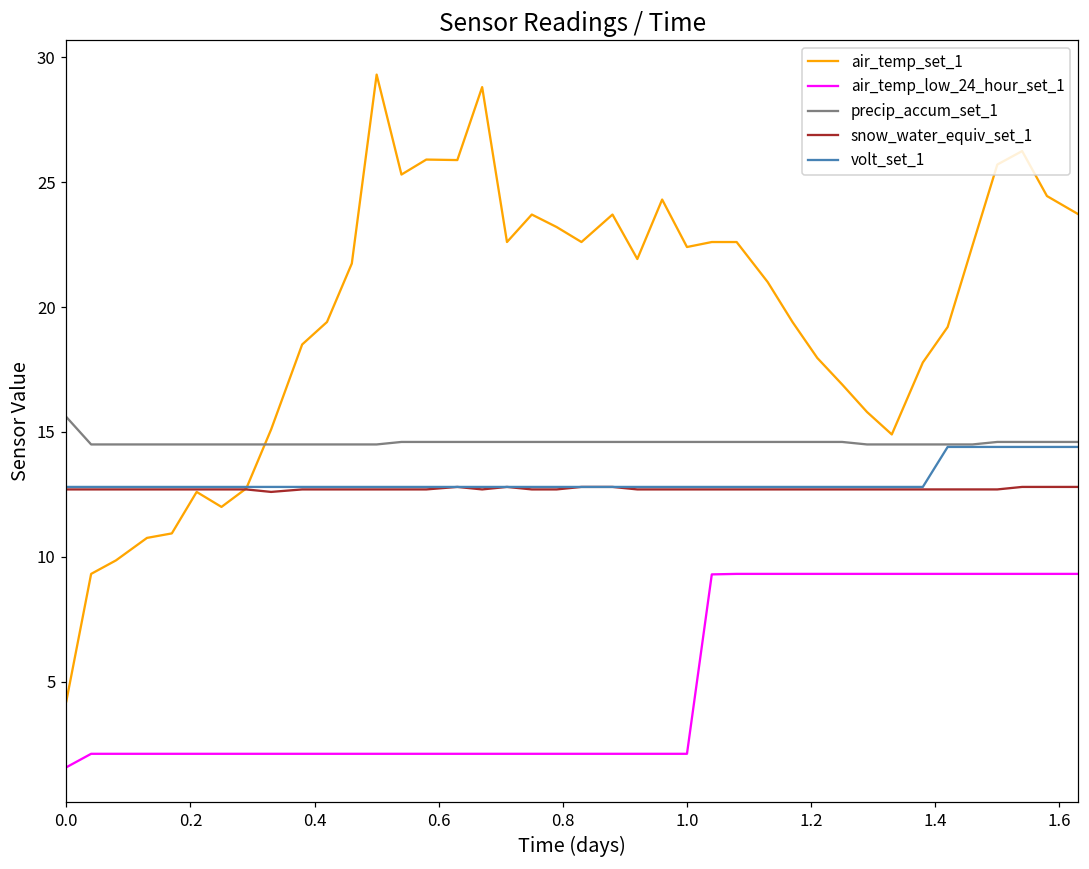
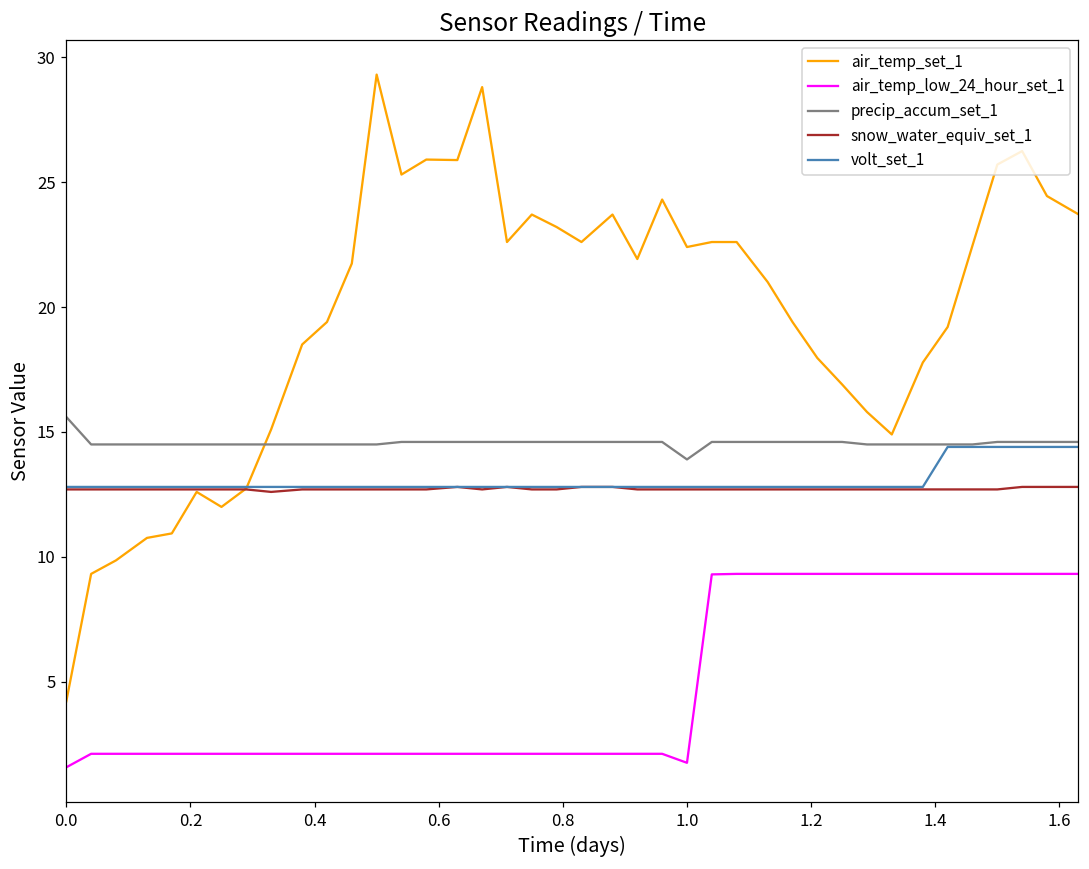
  {
    "air_temp_set_1": {
      "0.0": 4.2,
      "1.0": 22.4
    },
    "air_temp_low_24_hour_set_1": {
      "0.0": 1.6,
-     "1.0": 2.1
+     "1.0": 1.8
    },
    "precip_accum_set_1": {
      "0.0": 15.6,
-     "1.0": 14.6
+     "1.0": 13.9
    }
  }
